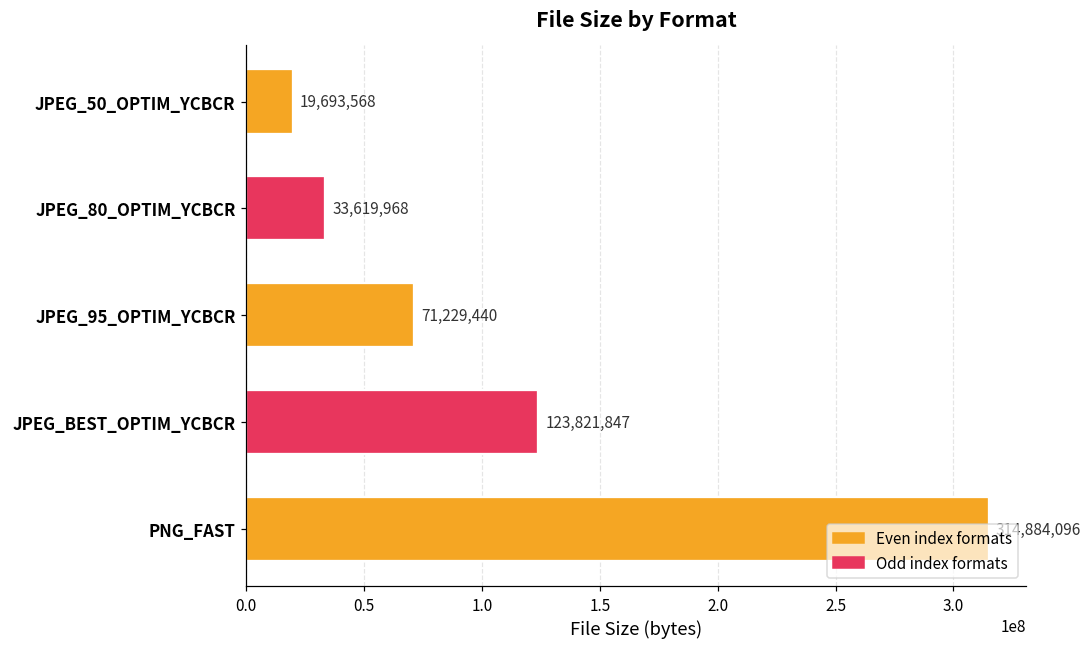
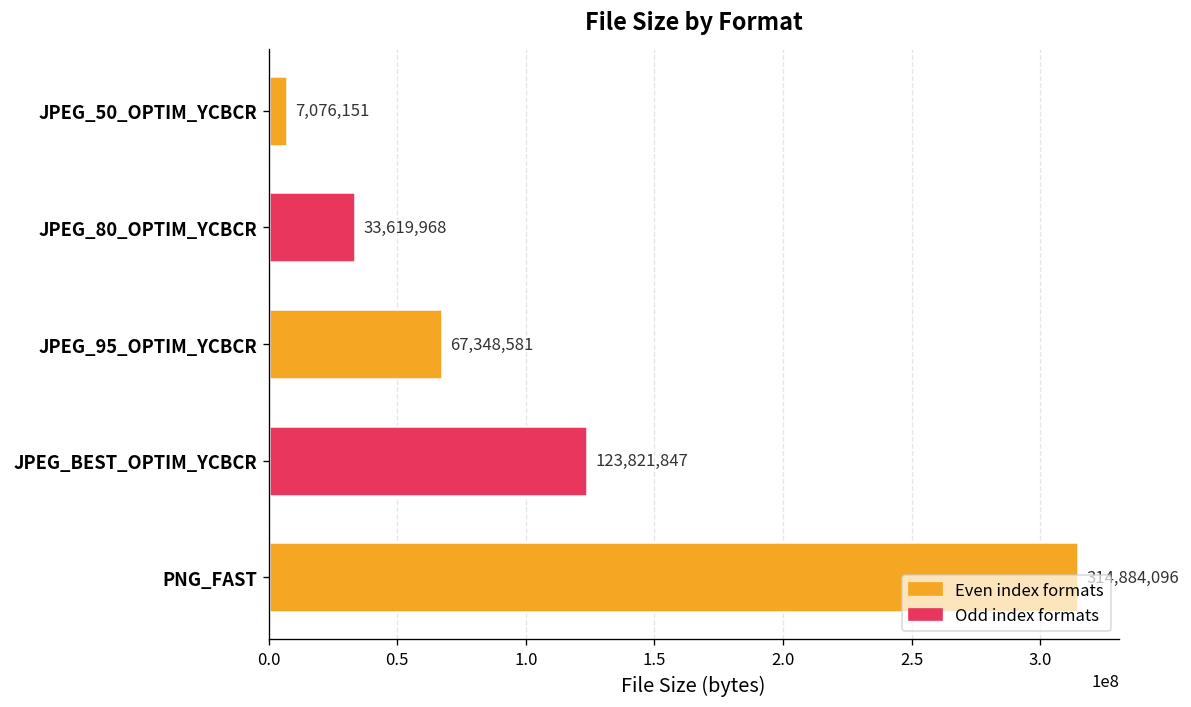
  {
-   "JPEG_50_OPTIM_YCBCR": "19,693,568",
+   "JPEG_50_OPTIM_YCBCR": "7,076,151",
    "JPEG_80_OPTIM_YCBCR": "33,619,968",
-   "JPEG_95_OPTIM_YCBCR": "71,229,440",
+   "JPEG_95_OPTIM_YCBCR": "67,348,581",
    "JPEG_BEST_OPTIM_YCBCR": "123,821,847"
  }
